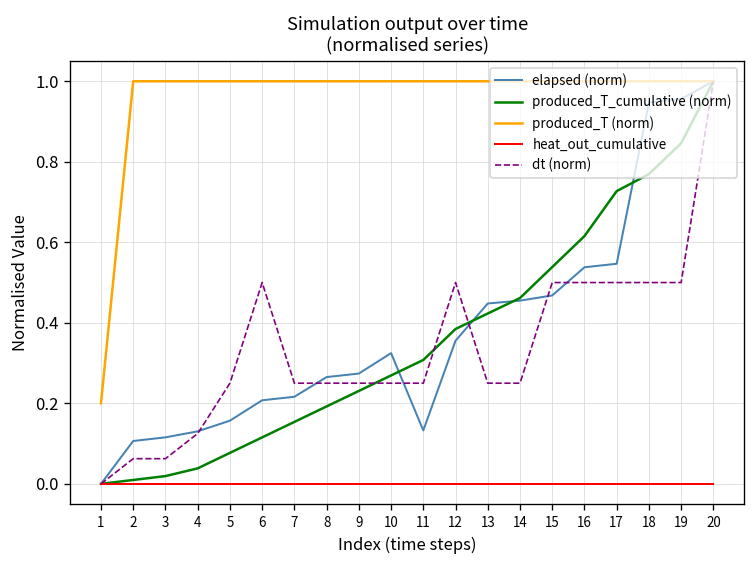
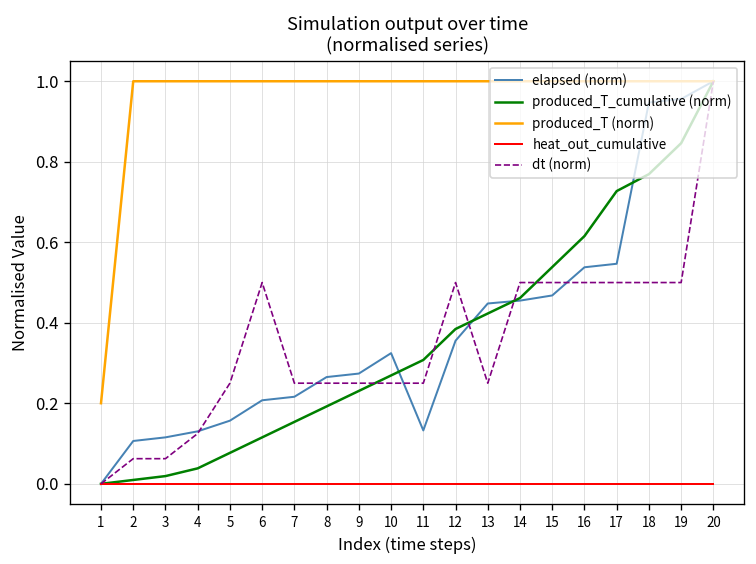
  {
    "elapsed (norm)": {
      "2": 0.11,
      "3": 0.12,
      "5": 0.16,
      "6": 0.21,
      "7": 0.22,
      "8": 0.27,
      "9": 0.27,
      "10": 0.32,
      "11": 0.13,
      "12": 0.36,
      "13": 0.45,
      "15": 0.47,
      "16": 0.54,
      "17": 0.55
    },
    "produced_T_cumulative (norm)": {
      "2": 0.01,
      "3": 0.02,
      "4": 0.04,
      "5": 0.08,
      "6": 0.12,
      "7": 0.15,
      "8": 0.19,
      "9": 0.23,
      "10": 0.27,
      "11": 0.31,
      "12": 0.38,
      "13": 0.42,
      "15": 0.54,
      "16": 0.62,
      "17": 0.73,
      "18": 0.77
    },
    "produced_T (norm)": {
      "1": 0.20,
      "2": 1.00,
      "3": 1.00,
      "4": 1.00,
      "5": 1.00,
      "6": 1.00,
      "7": 1.00,
      "8": 1.00,
      "9": 1.00,
      "10": 1.00,
      "11": 1.00,
      "12": 1.00,
      "13": 1.00
    },
    "heat_out_cumulative": {
      "2": 0.00,
      "3": 0.00,
      "4": 0.00,
      "5": 0.00,
      "6": 0.00,
      "7": 0.00,
      "8": 0.00,
      "9": 0.00,
      "10": 0.00,
      "11": 0.00,
      "12": 0.00,
      "13": 0.00,
      "14": 0.00,
      "15": 0.00,
      "16": 0.00,
      "17": 0.00,
      "18": 0.00,
      "19": 0.00,
      "20": 0.00
    },
    "dt (norm)": {
      "2": 0.06,
      "3": 0.06,
      "5": 0.25,
      "6": 0.50,
      "7": 0.25,
      "8": 0.25,
      "9": 0.25,
      "10": 0.25,
      "11": 0.25,
      "12": 0.50,
      "13": 0.25,
-     "14": 0.25,
+     "14": 0.50,
      "15": 0.50,
      "16": 0.50,
      "17": 0.50,
      "18": 0.50,
      "19": 0.50
    }
  }
